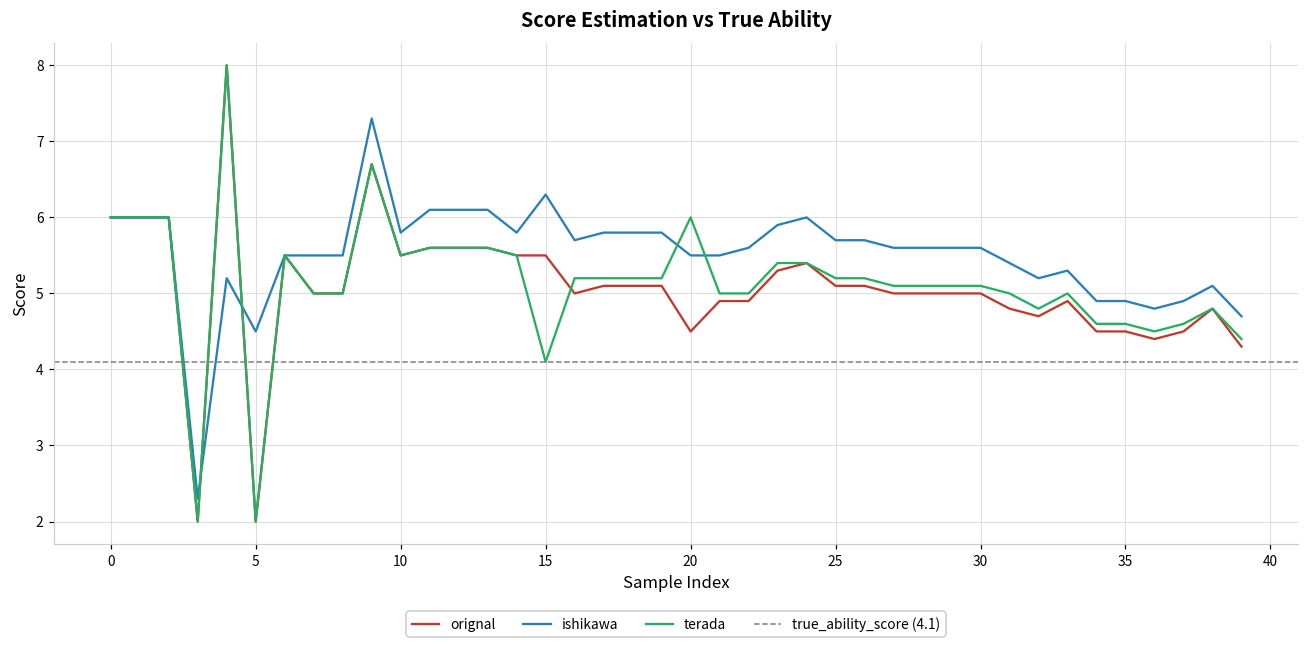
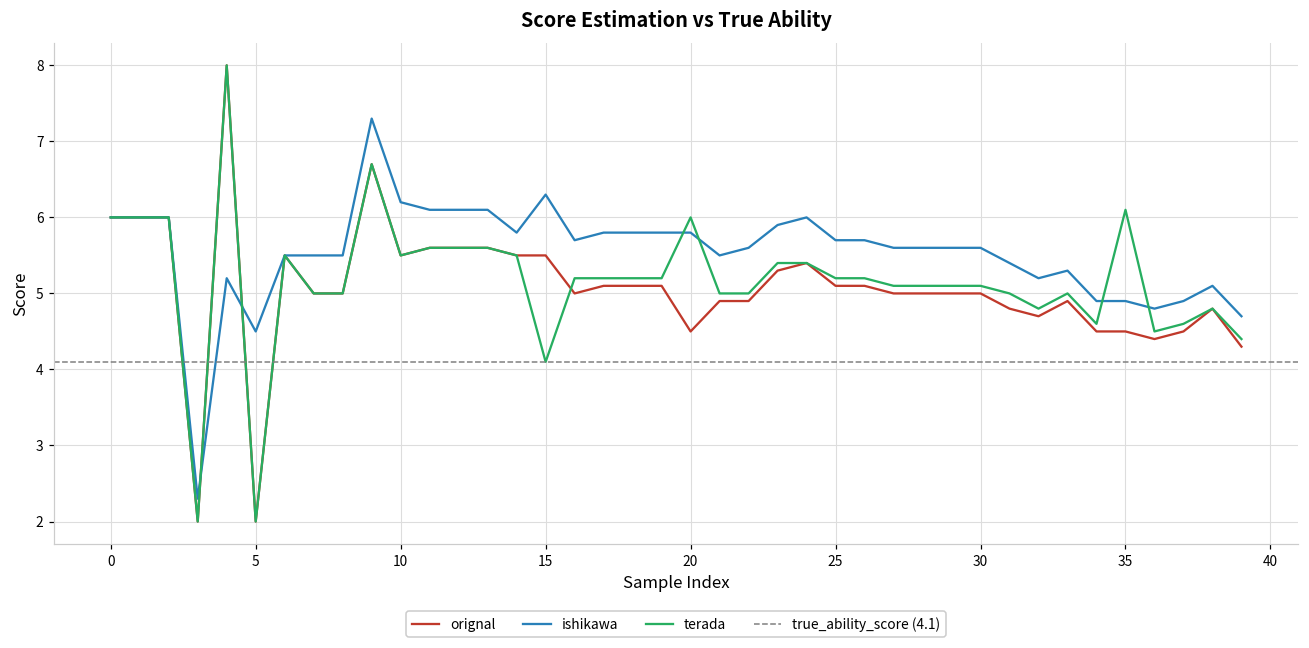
  {
    "orignal": {
      "15": 5.5,
      "20": 4.5,
      "25": 5.1,
      "30": 5.0,
      "35": 4.5
    },
    "ishikawa": {
      "5": 4.5,
-     "10": 5.8,
+     "10": 6.2,
      "15": 6.3,
-     "20": 5.5,
+     "20": 5.8,
      "25": 5.7,
      "30": 5.6,
      "35": 4.9
    },
    "terada": {
      "15": 4.1,
      "20": 6.0,
      "25": 5.2,
      "30": 5.1,
-     "35": 4.6
+     "35": 6.1
    }
  }
